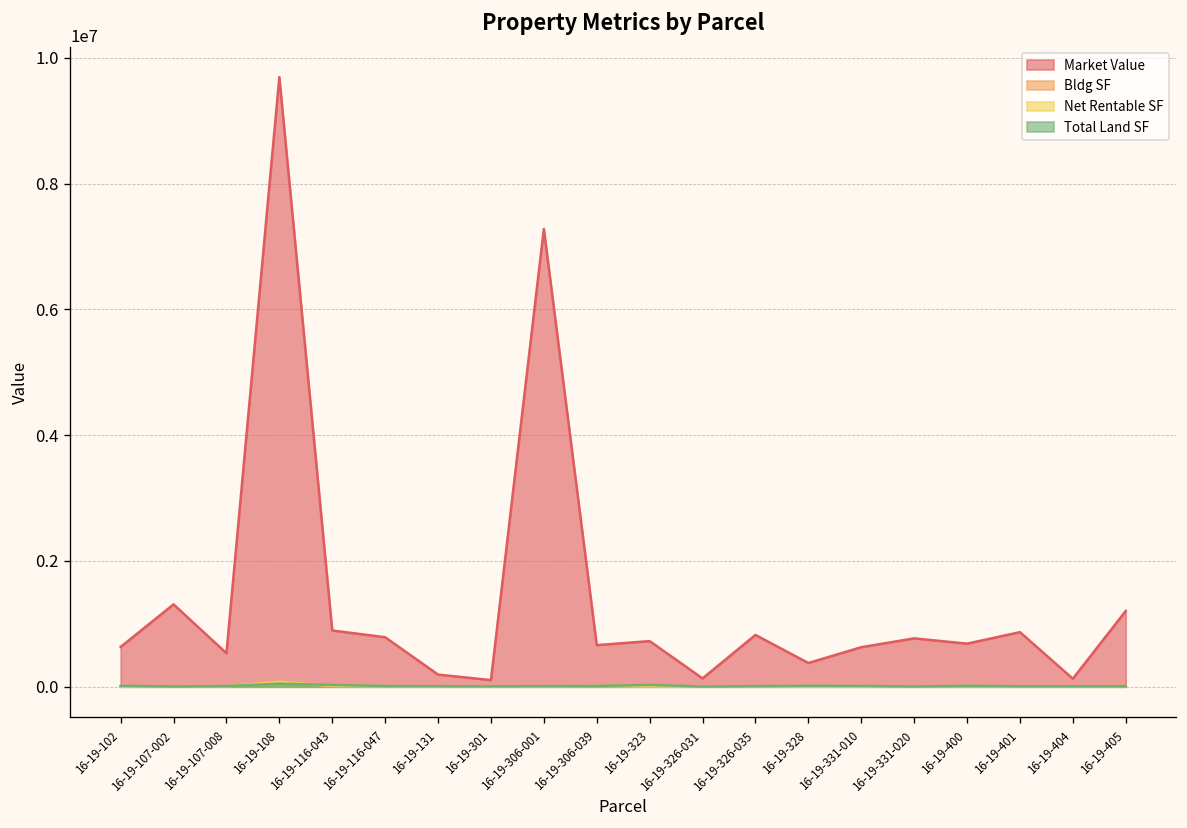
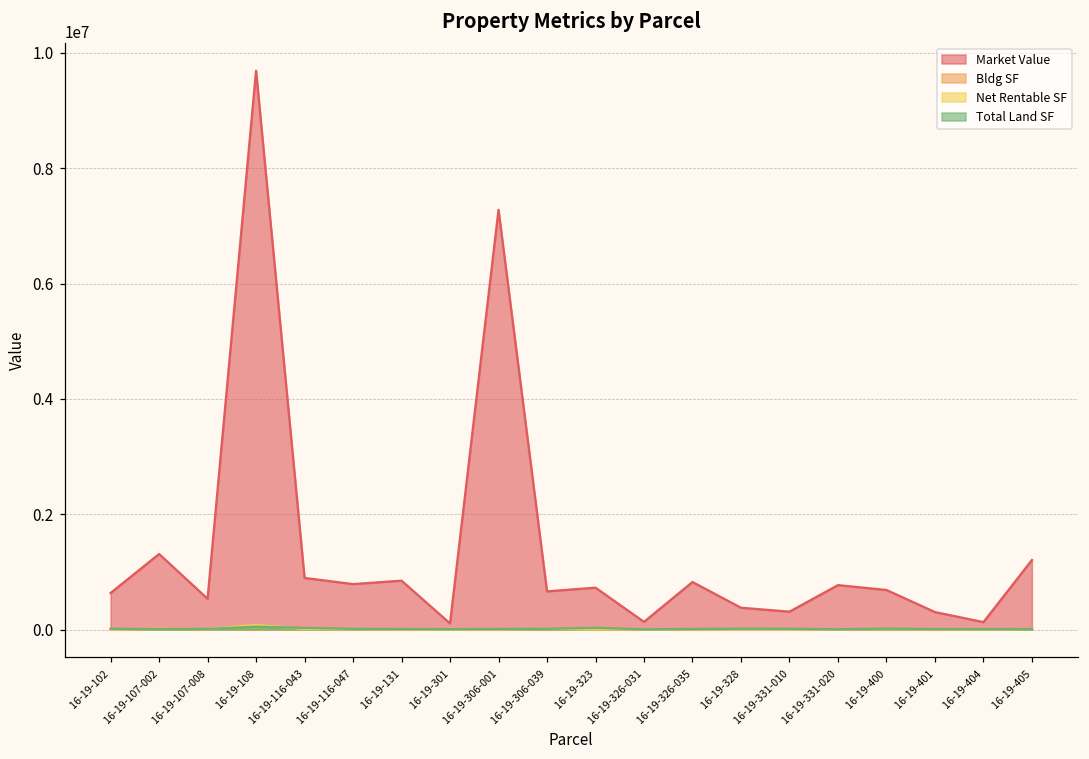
  {
    "Market Value": {
      "16-19-102": 600000,
      "16-19-107-002": 1300000,
      "16-19-107-008": 500000,
      "16-19-108": 9700000,
      "16-19-116-043": 900000,
      "16-19-116-047": 800000,
-     "16-19-131": 200000,
+     "16-19-131": 800000,
      "16-19-301": 100000,
      "16-19-306-001": 7300000,
      "16-19-306-039": 700000,
      "16-19-323": 700000,
      "16-19-326-031": 100000,
      "16-19-326-035": 800000,
      "16-19-328": 400000,
-     "16-19-331-010": 600000,
+     "16-19-331-010": 300000,
      "16-19-331-020": 800000,
      "16-19-400": 700000,
-     "16-19-401": 900000,
+     "16-19-401": 300000,
      "16-19-404": 100000,
      "16-19-405": 1200000
    }
  }
